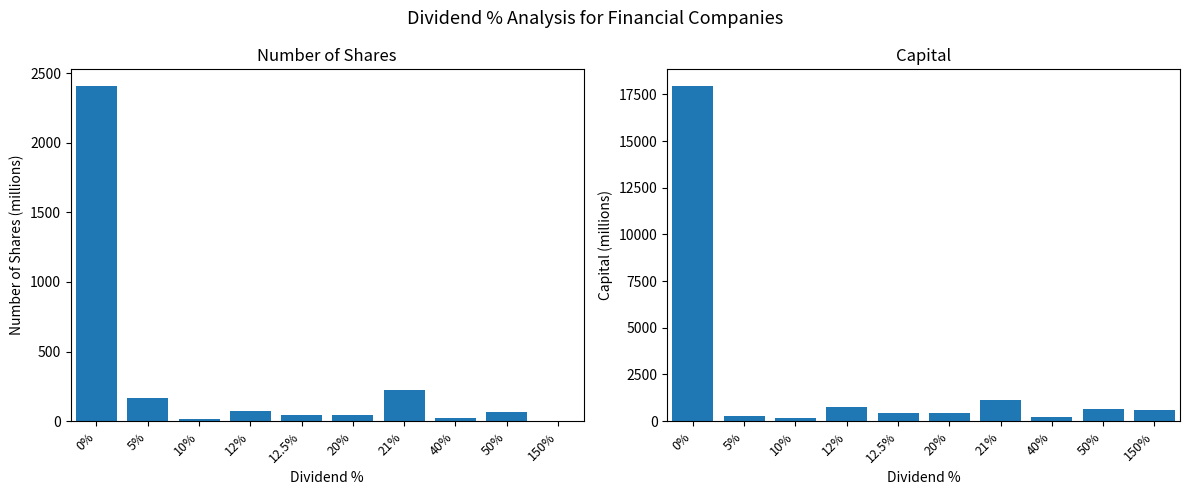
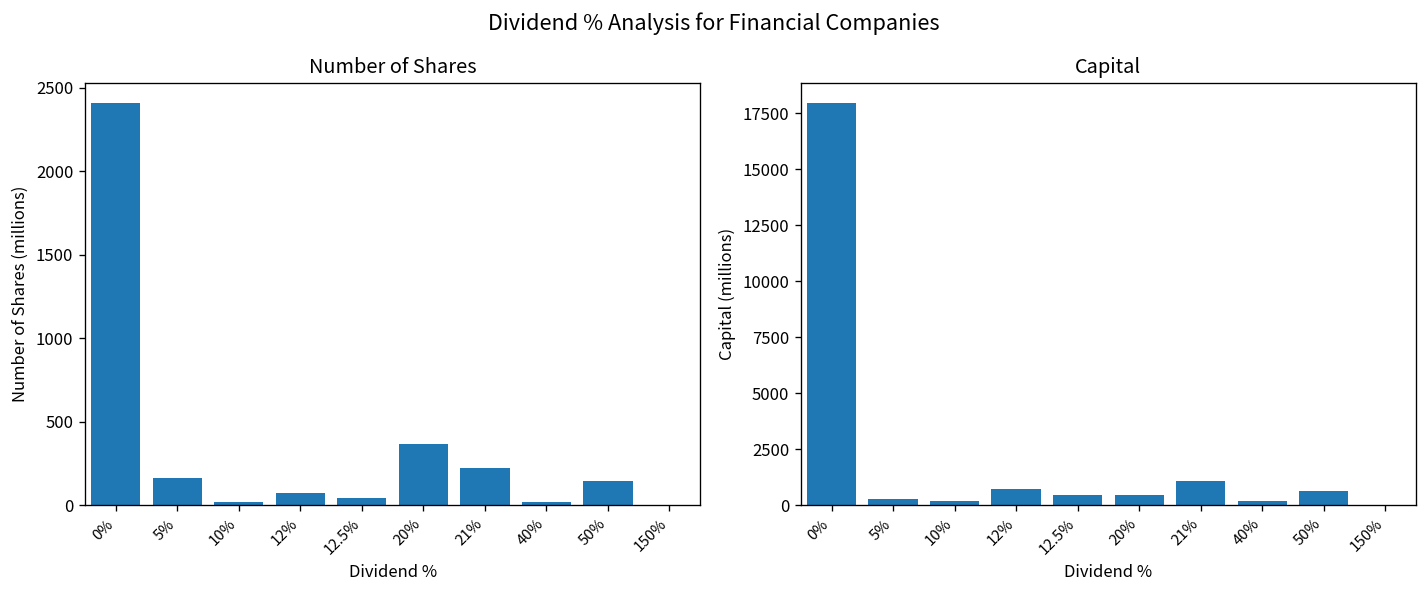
  {
    "Number of Shares": {
      "0%": 2410,
      "5%": 160,
      "10%": 20,
      "12%": 80,
      "12.5%": 50,
-     "20%": 50,
+     "20%": 370,
      "21%": 220,
      "40%": 20,
-     "50%": 70
+     "50%": 150
    },
    "Capital": {
      "0%": 17900,
      "5%": 300,
      "10%": 200,
      "12%": 800,
      "12.5%": 500,
      "20%": 500,
      "21%": 1100,
      "40%": 200,
      "50%": 700,
-     "150%": 600
+     "150%": 0
    }
  }
